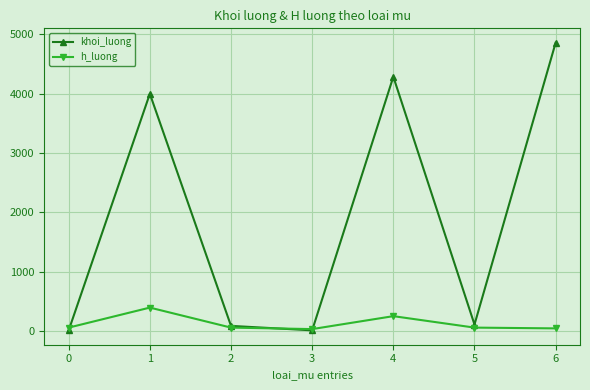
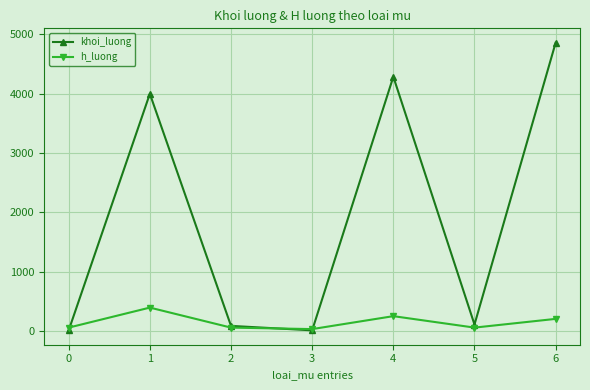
  {
    "khoi_luong": {
      "0": 0,
      "1": 4000,
      "4": 4300,
      "5": 100,
      "6": 4900
    },
    "h_luong": {
      "0": 100,
      "1": 400,
      "4": 300,
      "5": 100,
-     "6": 0
+     "6": 200
    }
  }
